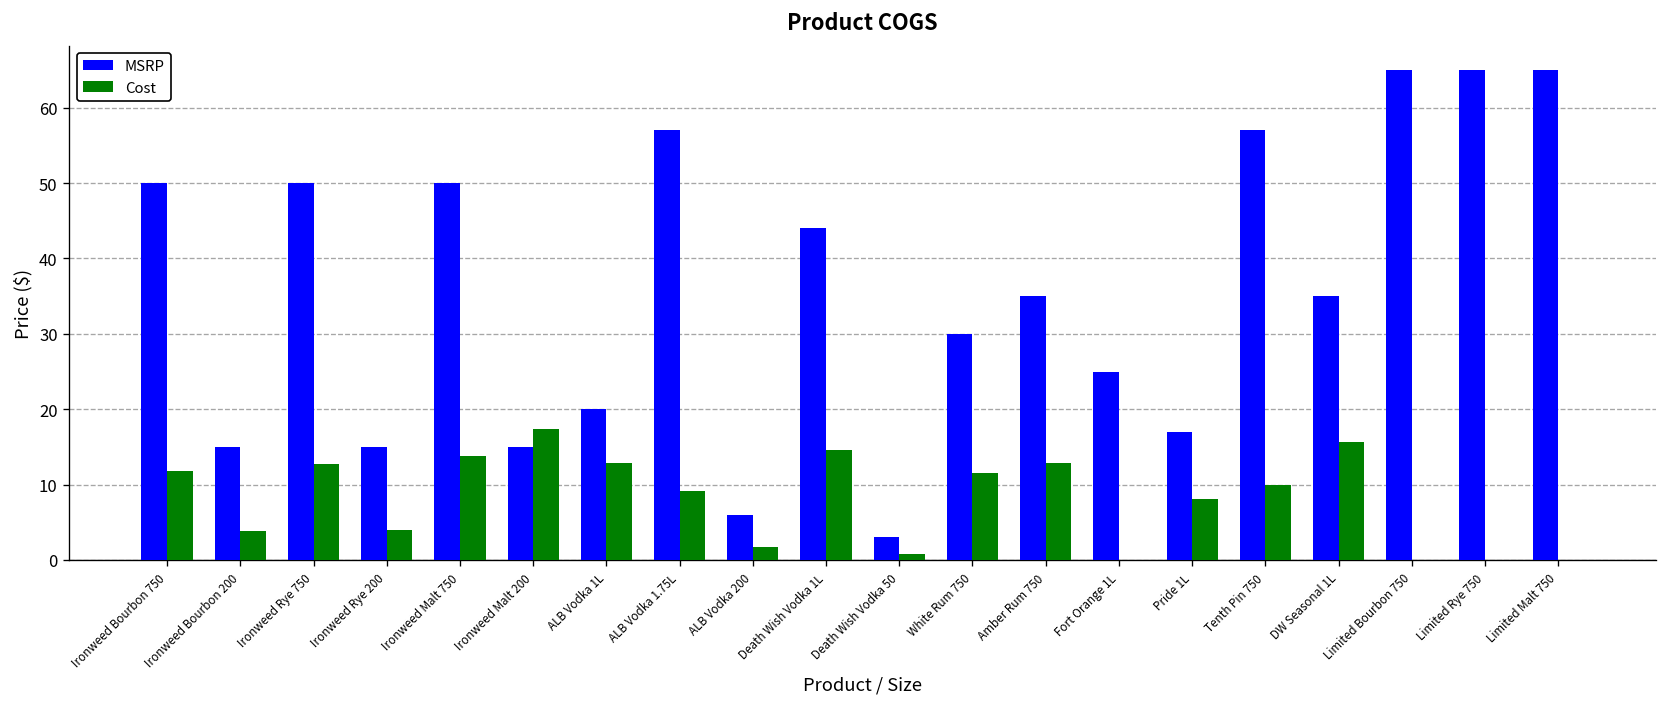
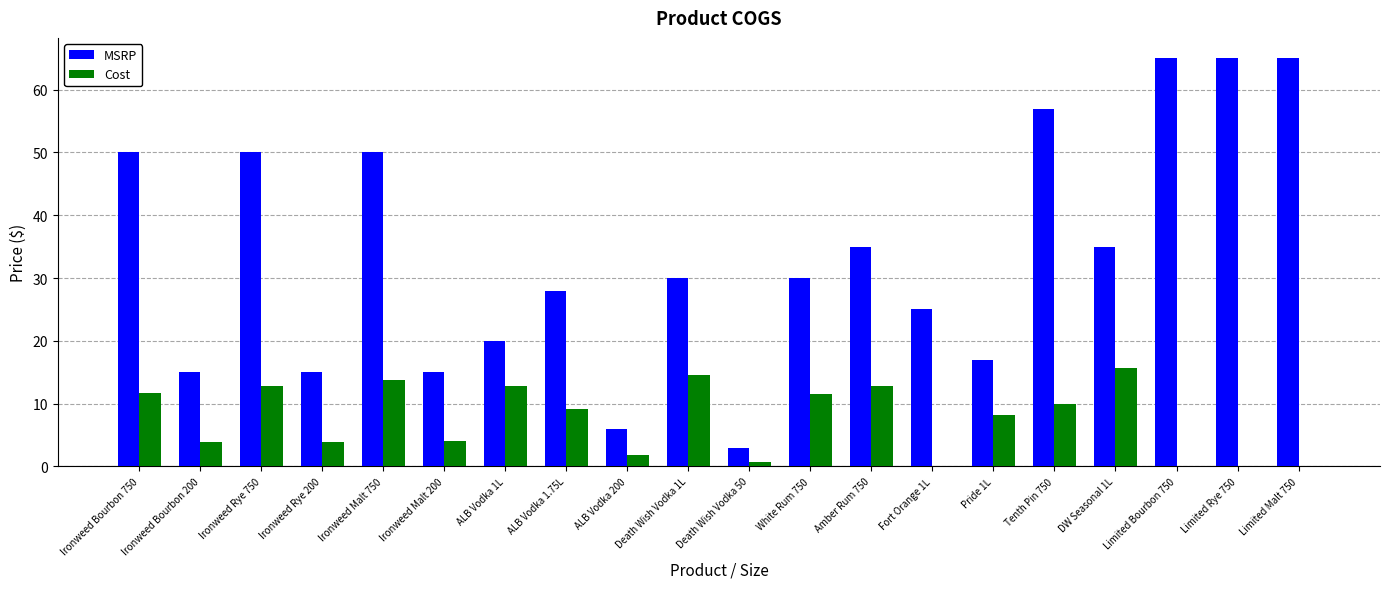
  {
    "MSRP": {
      "Ironweed Bourbon 750": 50,
      "Ironweed Bourbon 200": 15,
      "Ironweed Rye 750": 50,
      "Ironweed Rye 200": 15,
      "Ironweed Malt 750": 50,
      "Ironweed Malt 200": 15,
      "ALB Vodka 1L": 20,
-     "ALB Vodka 1.75L": 57,
+     "ALB Vodka 1.75L": 28,
      "ALB Vodka 200": 6,
-     "Death Wish Vodka 1L": 44,
+     "Death Wish Vodka 1L": 30,
      "Death Wish Vodka 50": 3,
      "White Rum 750": 30,
      "Amber Rum 750": 35,
      "Fort Orange 1L": 25,
      "Pride 1L": 17,
      "Tenth Pin 750": 57,
      "DW Seasonal 1L": 35,
      "Limited Bourbon 750": 65,
      "Limited Rye 750": 65,
      "Limited Malt 750": 65
    },
    "Cost": {
      "Ironweed Bourbon 750": 12,
      "Ironweed Bourbon 200": 4,
      "Ironweed Rye 750": 13,
      "Ironweed Rye 200": 4,
      "Ironweed Malt 750": 14,
-     "Ironweed Malt 200": 17,
+     "Ironweed Malt 200": 4,
      "ALB Vodka 1L": 13,
      "ALB Vodka 1.75L": 9,
      "ALB Vodka 200": 2,
      "Death Wish Vodka 1L": 15,
      "Death Wish Vodka 50": 1,
      "White Rum 750": 12,
      "Amber Rum 750": 13,
      "Fort Orange 1L": 0,
      "Pride 1L": 8,
      "Tenth Pin 750": 10,
      "DW Seasonal 1L": 16,
      "Limited Bourbon 750": 0,
      "Limited Rye 750": 0,
      "Limited Malt 750": 0
    }
  }
